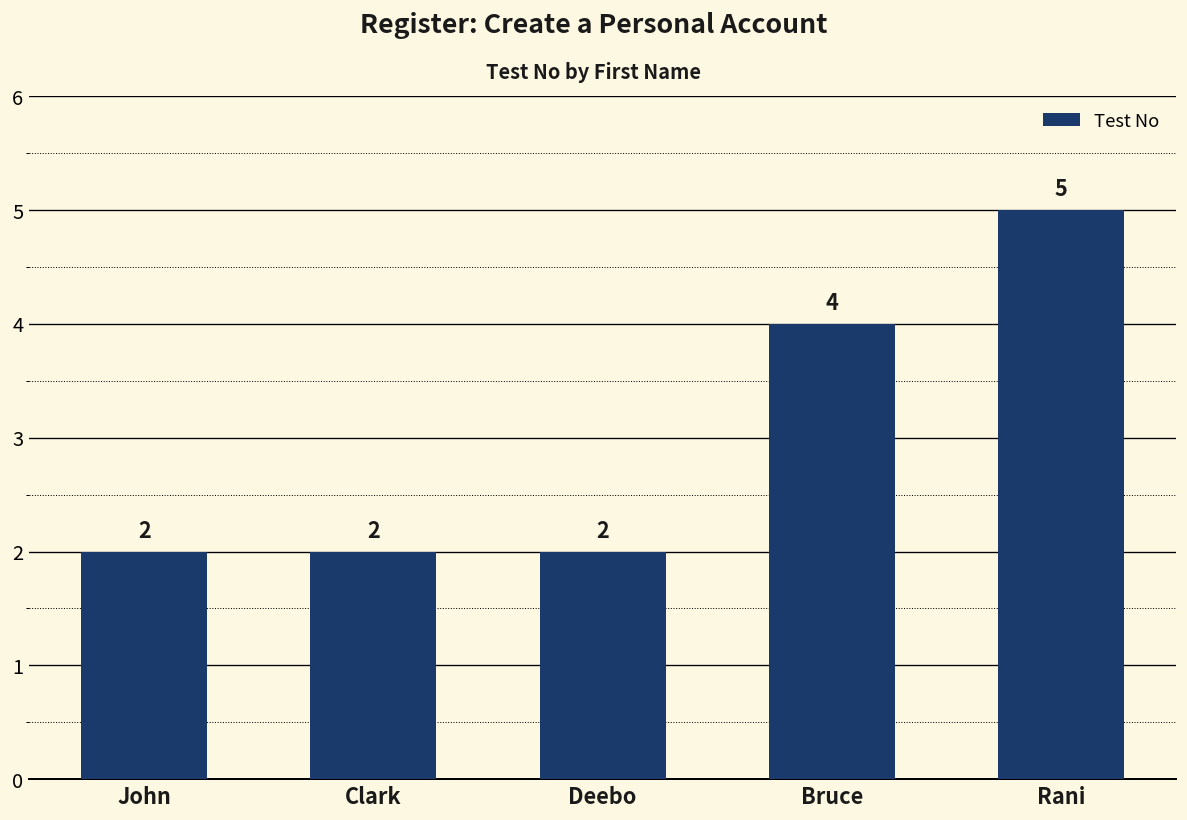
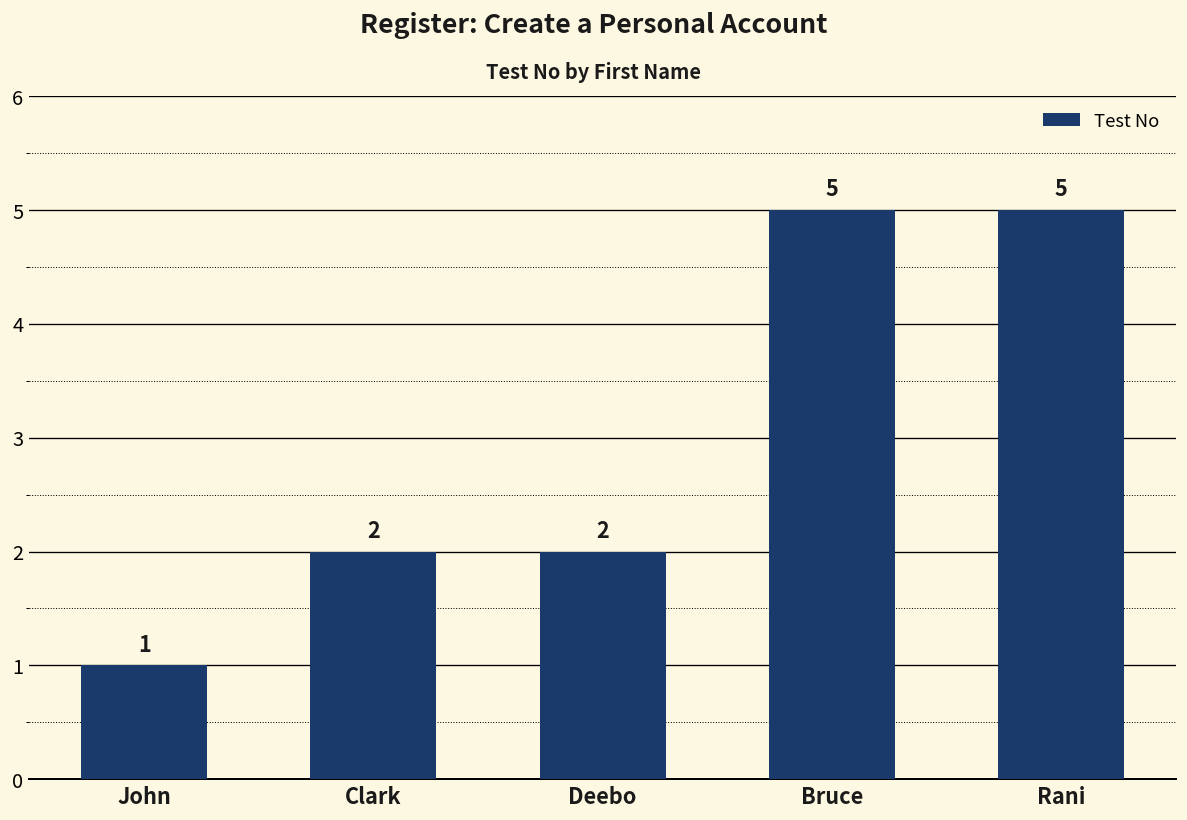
  {
-   "John": 2,
+   "John": 1,
    "Clark": 2,
    "Deebo": 2,
-   "Bruce": 4,
+   "Bruce": 5,
    "Rani": 5
  }
